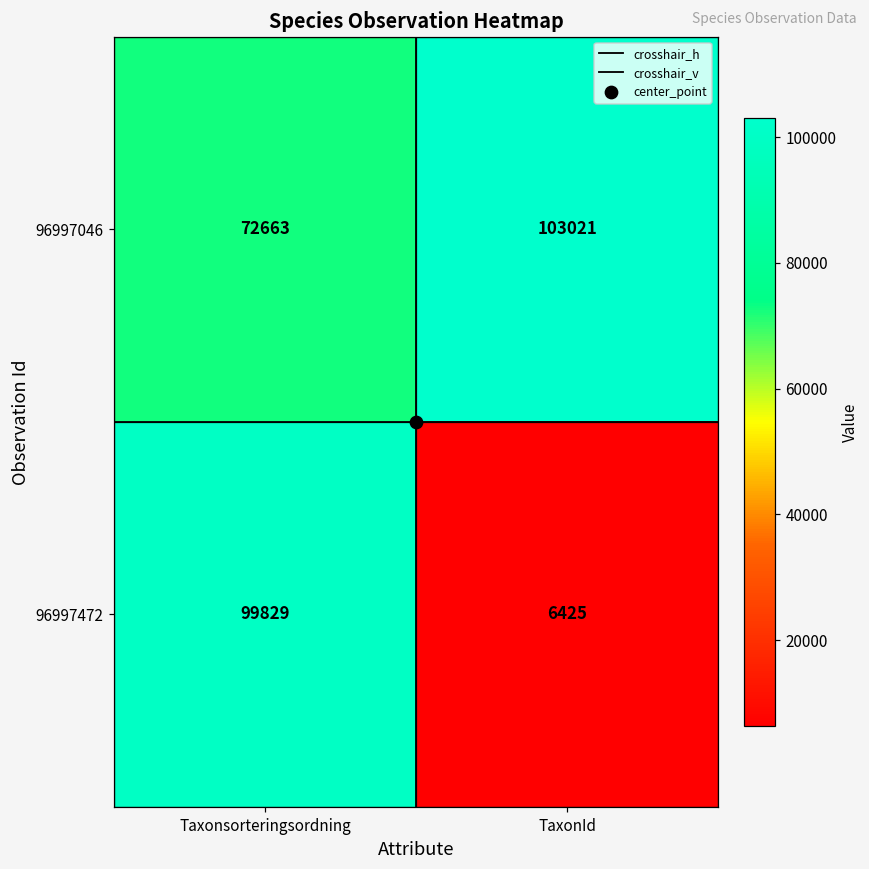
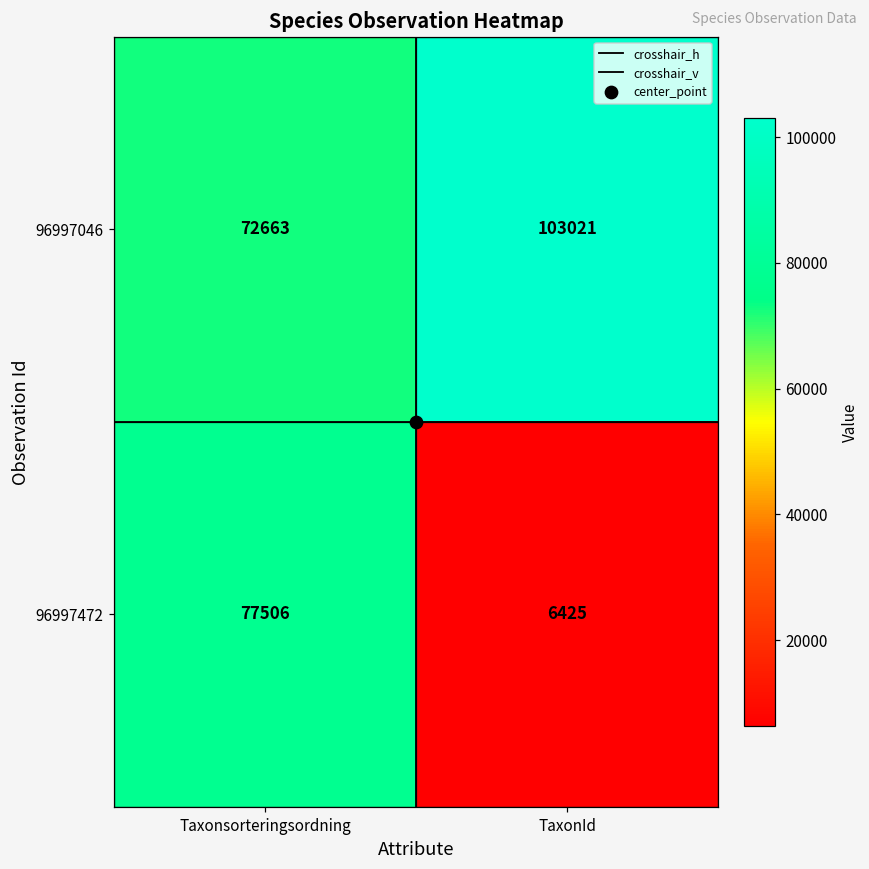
  {
    "96997046": {
      "Taxonsorteringsordning": 72663,
      "TaxonId": 103021
    },
    "96997472": {
-     "Taxonsorteringsordning": 99829,
+     "Taxonsorteringsordning": 77506,
      "TaxonId": 6425
    }
  }
